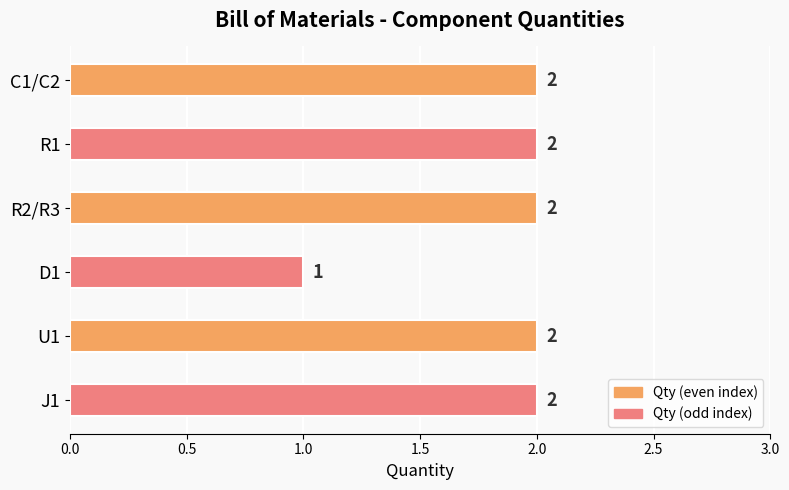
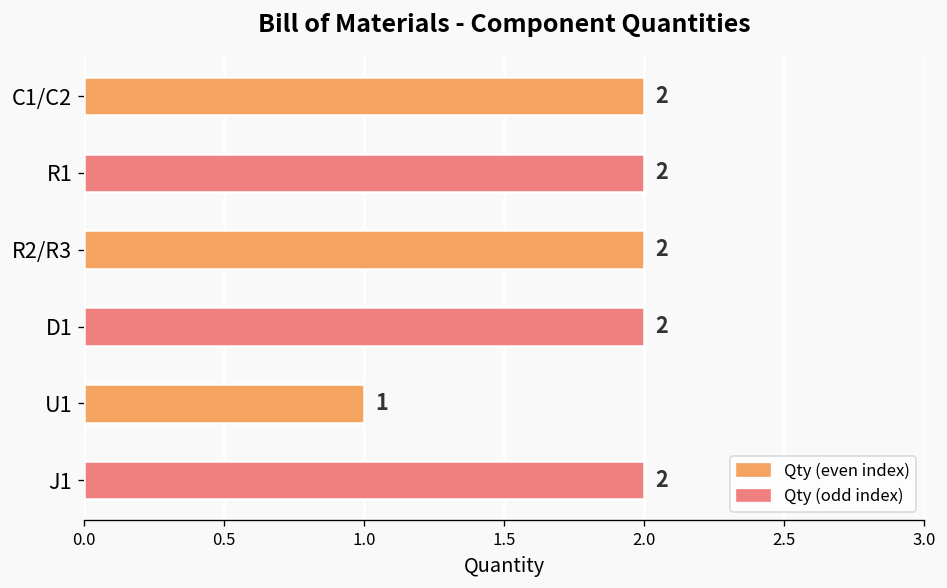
  {
    "C1/C2": 2,
    "R1": 2,
    "R2/R3": 2,
-   "D1": 1,
-   "U1": 2,
+   "D1": 2,
+   "U1": 1,
    "J1": 2
  }
